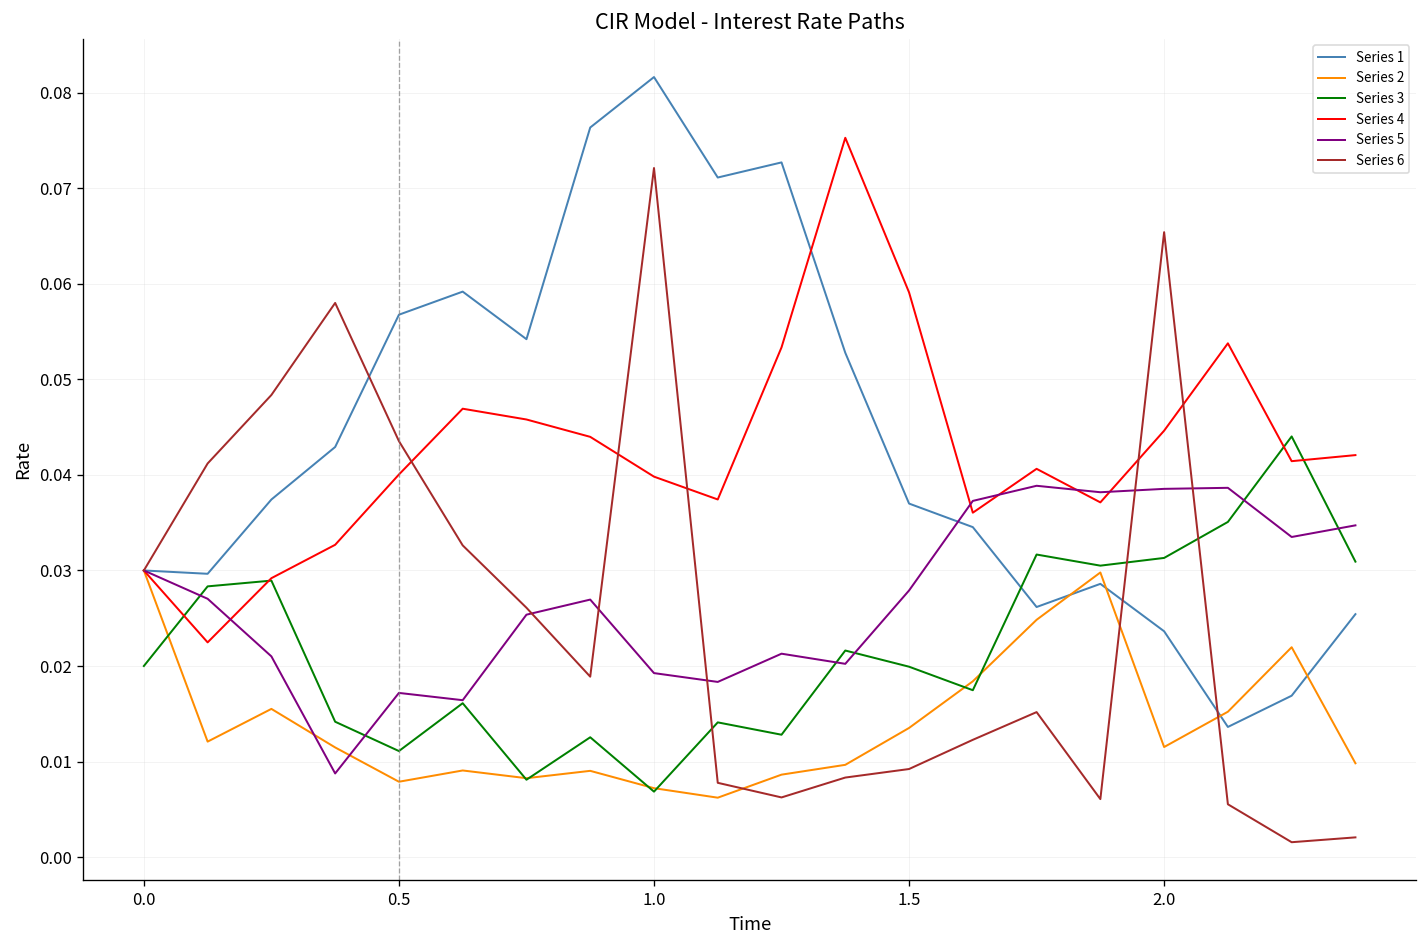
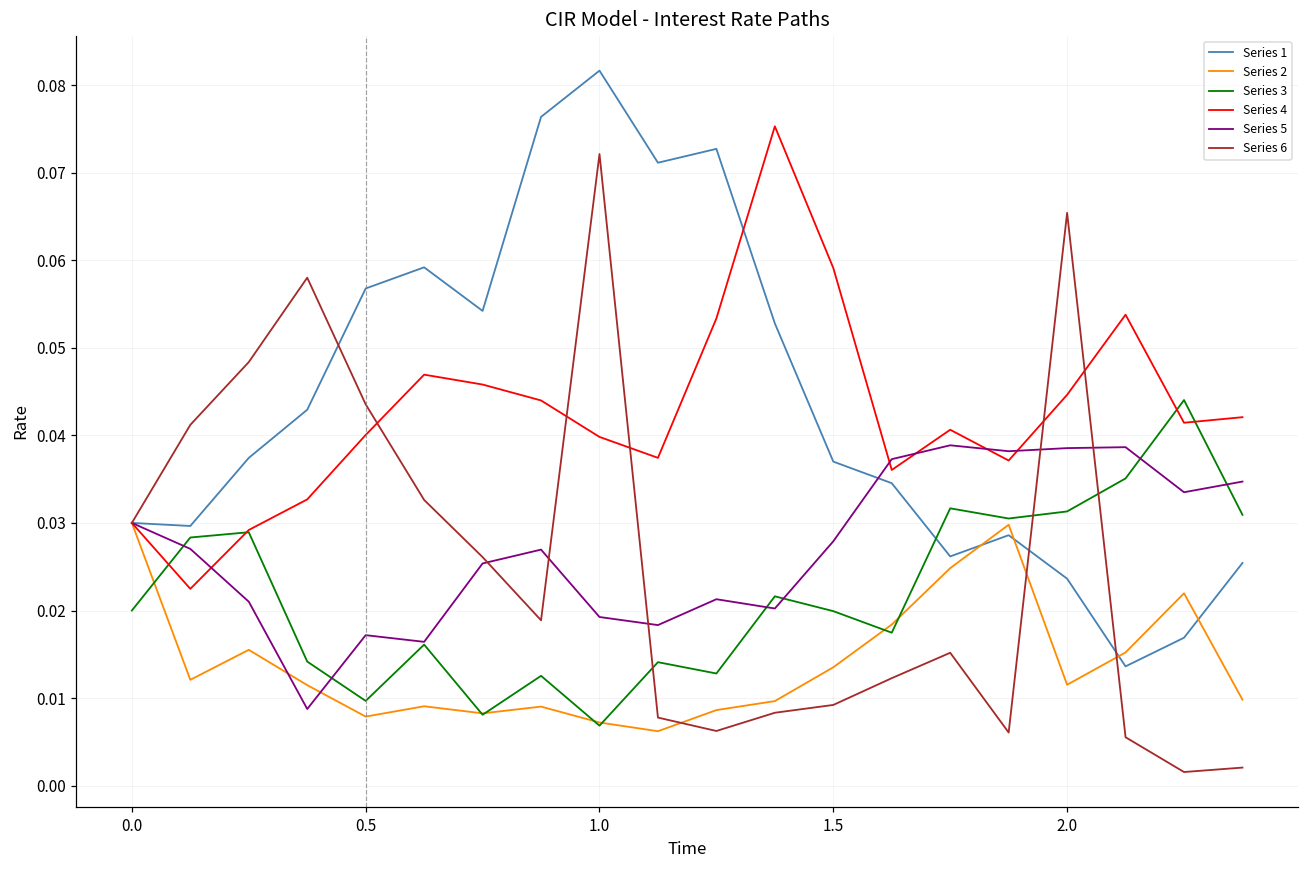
  {
    "Series 1": {
      "0.5": 0.057,
      "1.0": 0.082,
      "1.5": 0.037,
      "2.0": 0.024
    },
    "Series 2": {
      "0.5": 0.008,
      "1.0": 0.007,
      "1.5": 0.014,
      "2.0": 0.012
    },
    "Series 3": {
      "0.0": 0.020,
-     "0.5": 0.011,
+     "0.5": 0.010,
      "1.0": 0.007,
      "1.5": 0.020,
      "2.0": 0.031
    },
    "Series 4": {
      "0.5": 0.040,
      "1.0": 0.040,
      "1.5": 0.059,
      "2.0": 0.045
    },
    "Series 5": {
      "0.5": 0.017,
      "1.0": 0.019,
      "1.5": 0.028,
      "2.0": 0.039
    },
    "Series 6": {
      "0.5": 0.044,
      "1.0": 0.072,
      "1.5": 0.009,
      "2.0": 0.065
    }
  }
